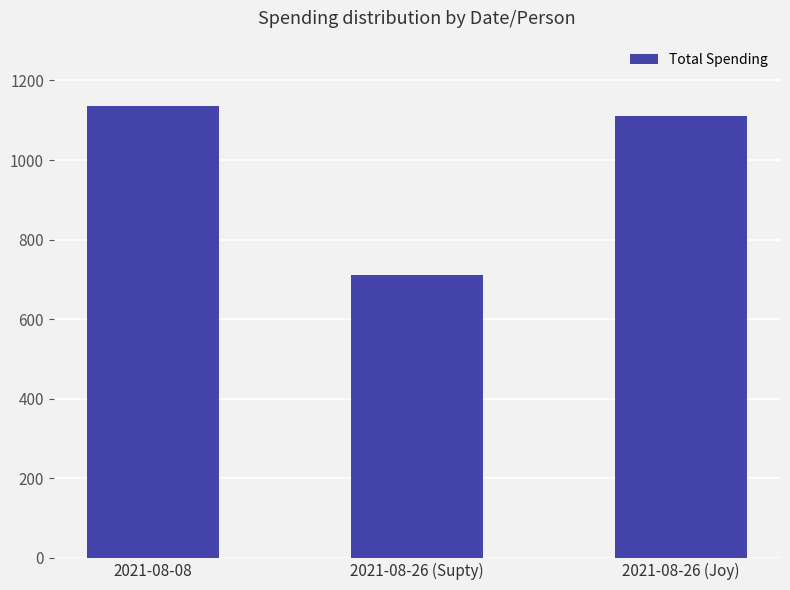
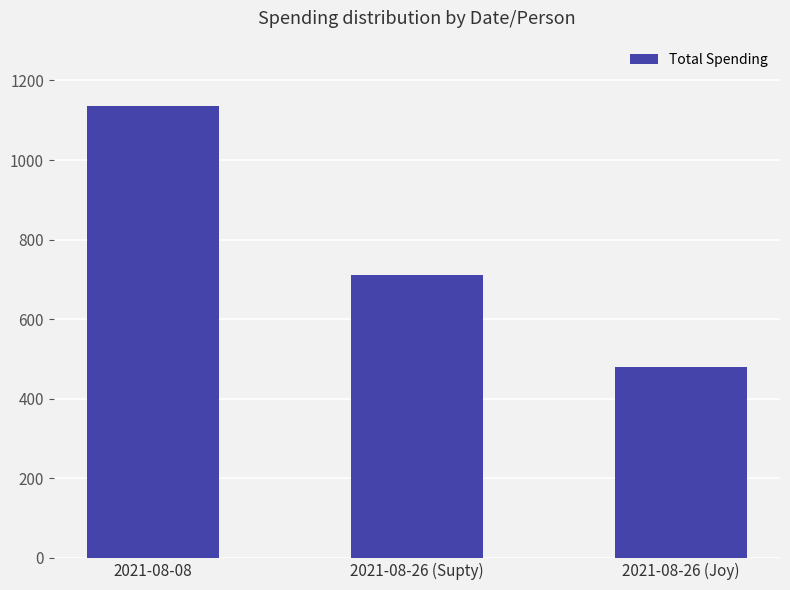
  {
    "2021-08-08": 1140,
    "2021-08-26 (Supty)": 710,
-   "2021-08-26 (Joy)": 1110
+   "2021-08-26 (Joy)": 480
  }
